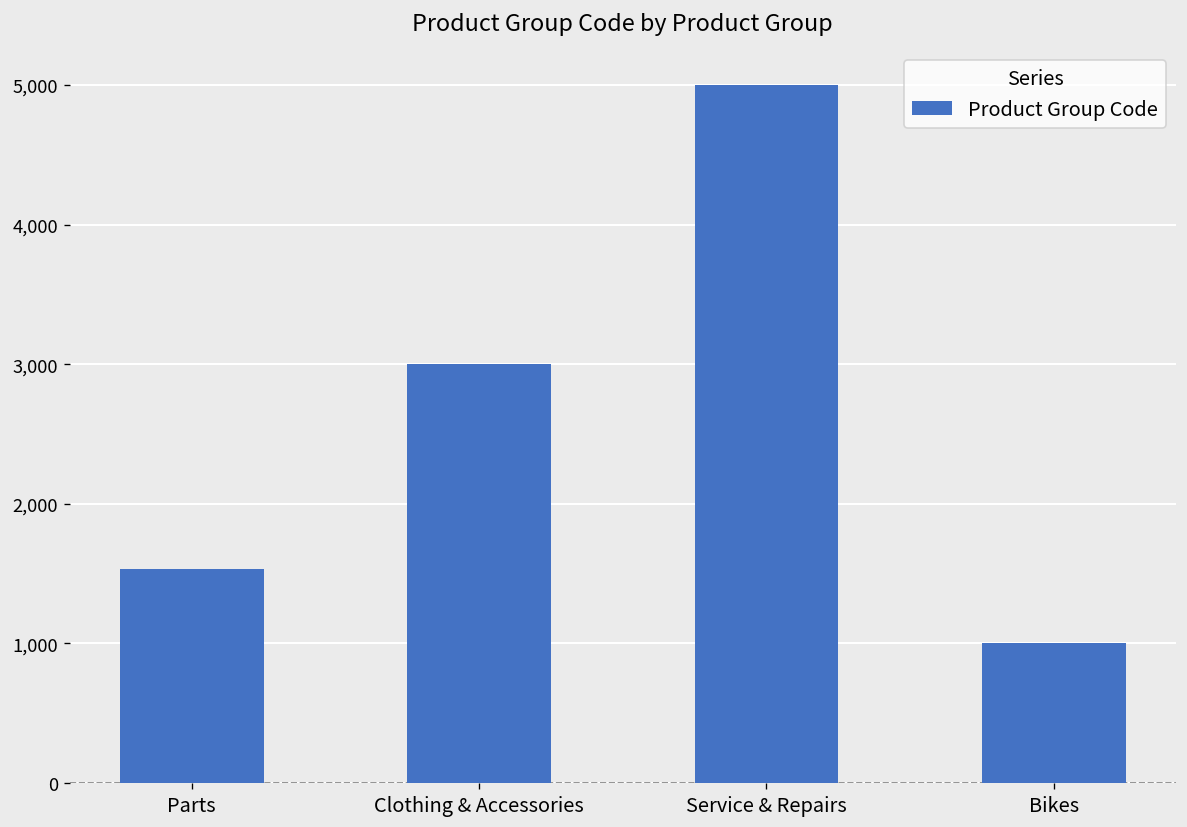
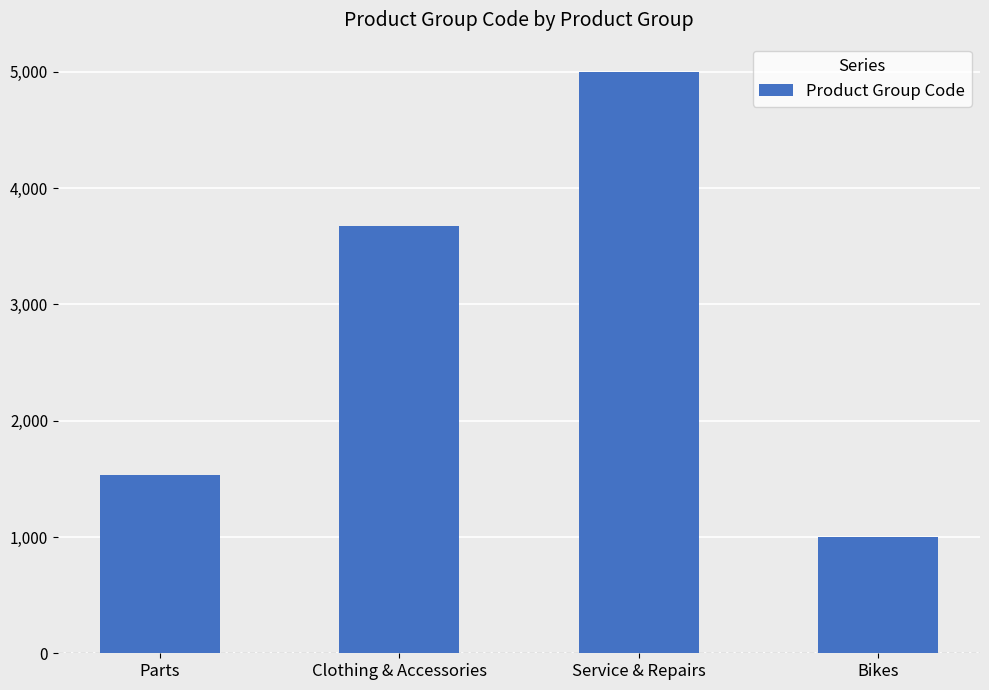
  {
    "Parts": "1,530",
-   "Clothing & Accessories": "3,000",
+   "Clothing & Accessories": "3,670",
    "Service & Repairs": "5,000",
    "Bikes": "1,000"
  }
